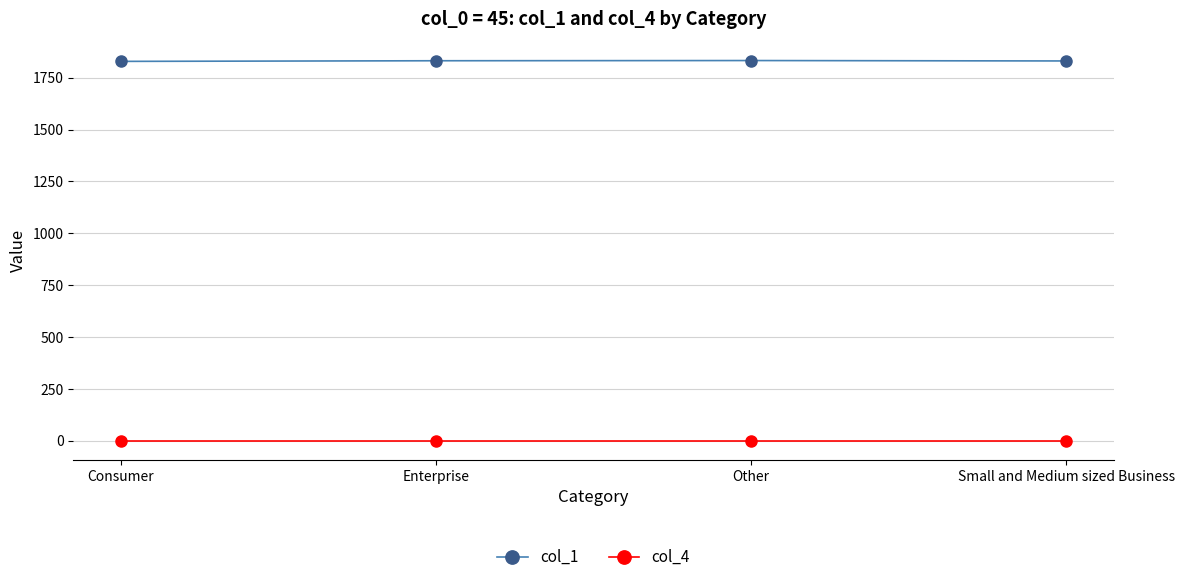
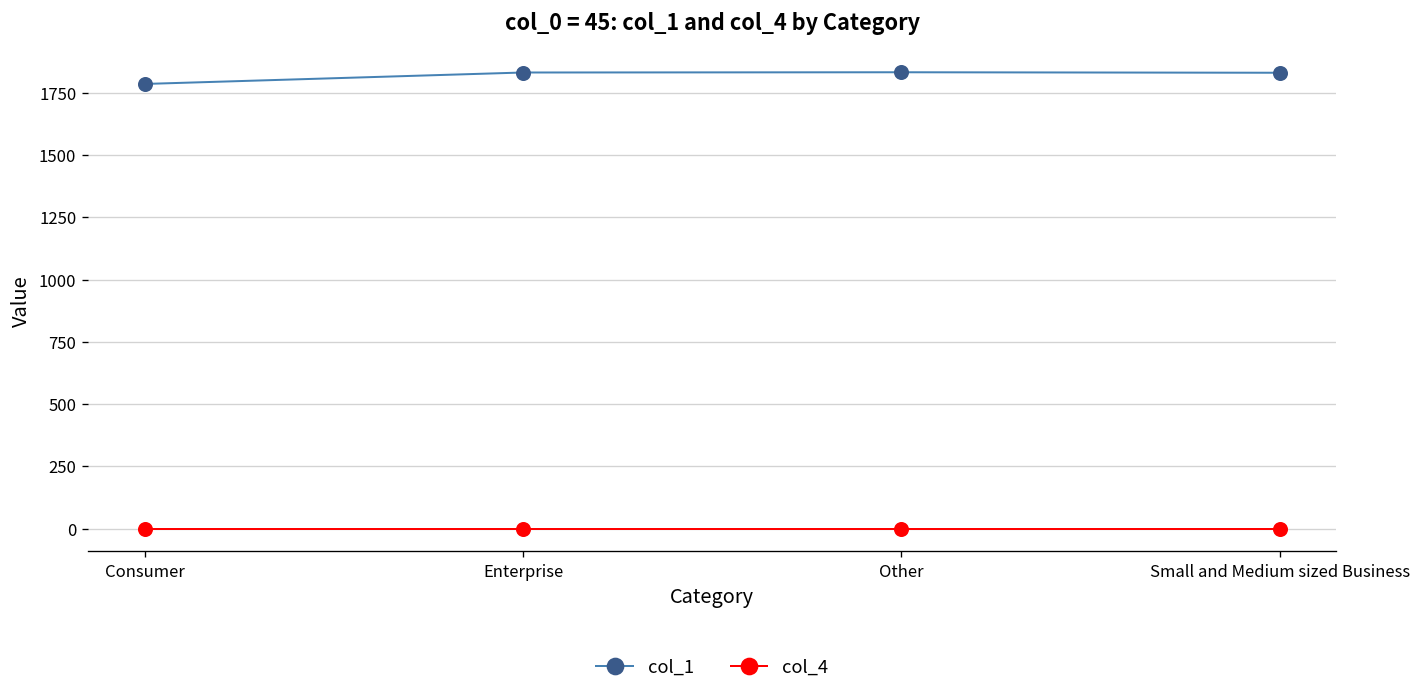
  {
    "col_1": {
-     "Consumer": 1830,
+     "Consumer": 1790,
      "Enterprise": 1830,
      "Other": 1830,
      "Small and Medium sized Business": 1830
    },
    "col_4": {
      "Consumer": 0,
      "Enterprise": 0,
      "Other": 0,
      "Small and Medium sized Business": 0
    }
  }
